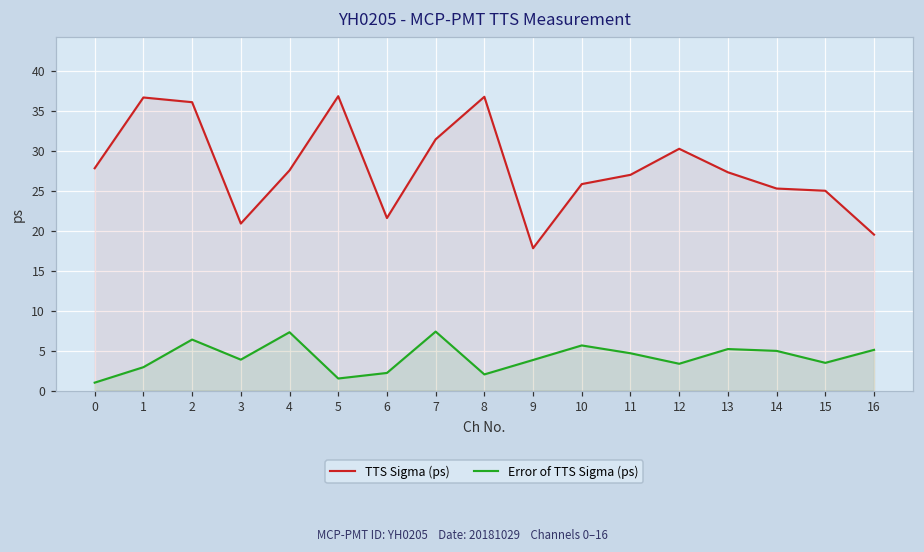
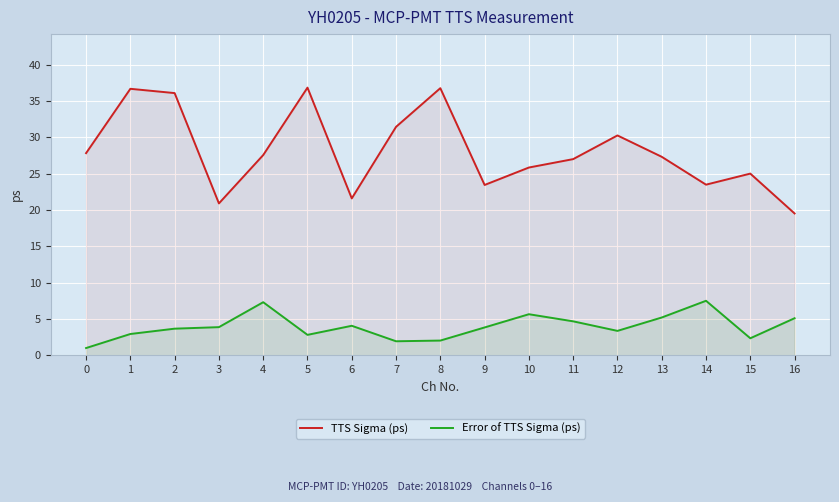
  {
    "TTS Sigma (ps)": {
      "0": 28,
      "1": 37,
      "2": 36,
      "3": 21,
      "4": 28,
      "5": 37,
      "6": 22,
      "7": 31,
      "8": 37,
-     "9": 18,
+     "9": 23,
      "10": 26,
      "11": 27,
      "12": 30,
      "13": 27,
-     "14": 25,
+     "14": 23,
      "15": 25,
      "16": 20
    },
    "Error of TTS Sigma (ps)": {
      "0": 1,
      "1": 3,
-     "2": 6,
+     "2": 4,
      "3": 4,
      "4": 7,
-     "5": 2,
-     "6": 2,
-     "7": 7,
+     "5": 3,
+     "6": 4,
+     "7": 2,
      "8": 2,
      "9": 4,
      "10": 6,
      "11": 5,
      "12": 3,
      "13": 5,
-     "14": 5,
-     "15": 3,
+     "14": 7,
+     "15": 2,
      "16": 5
    }
  }
